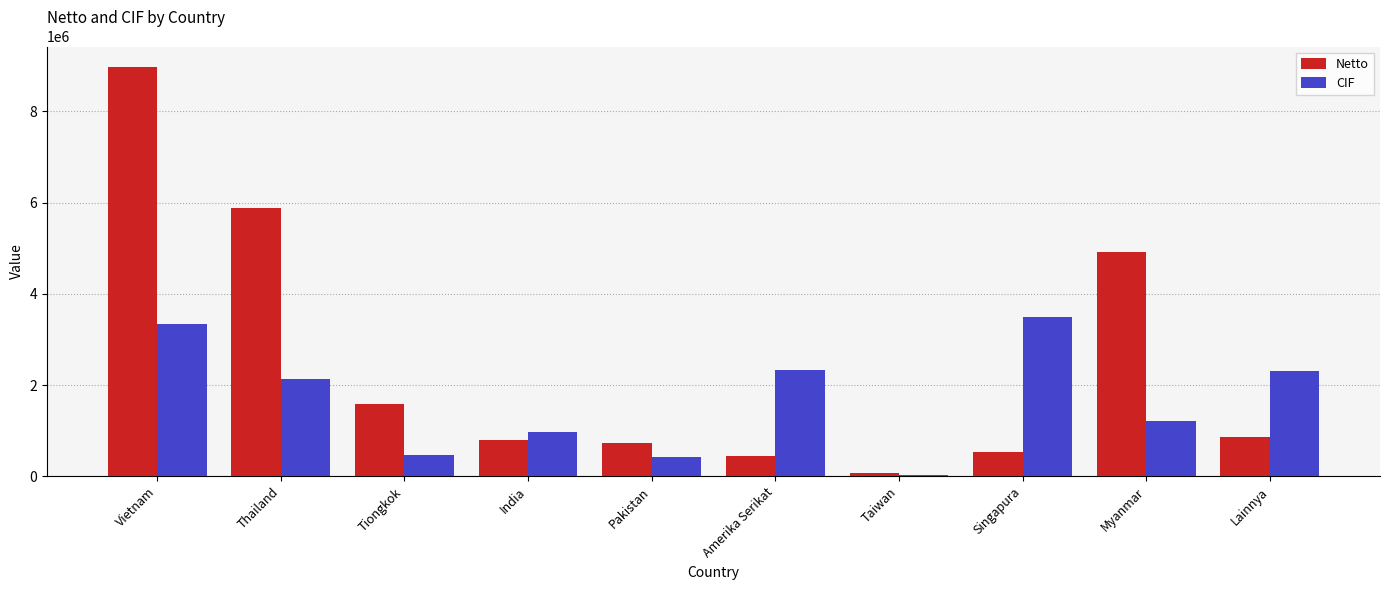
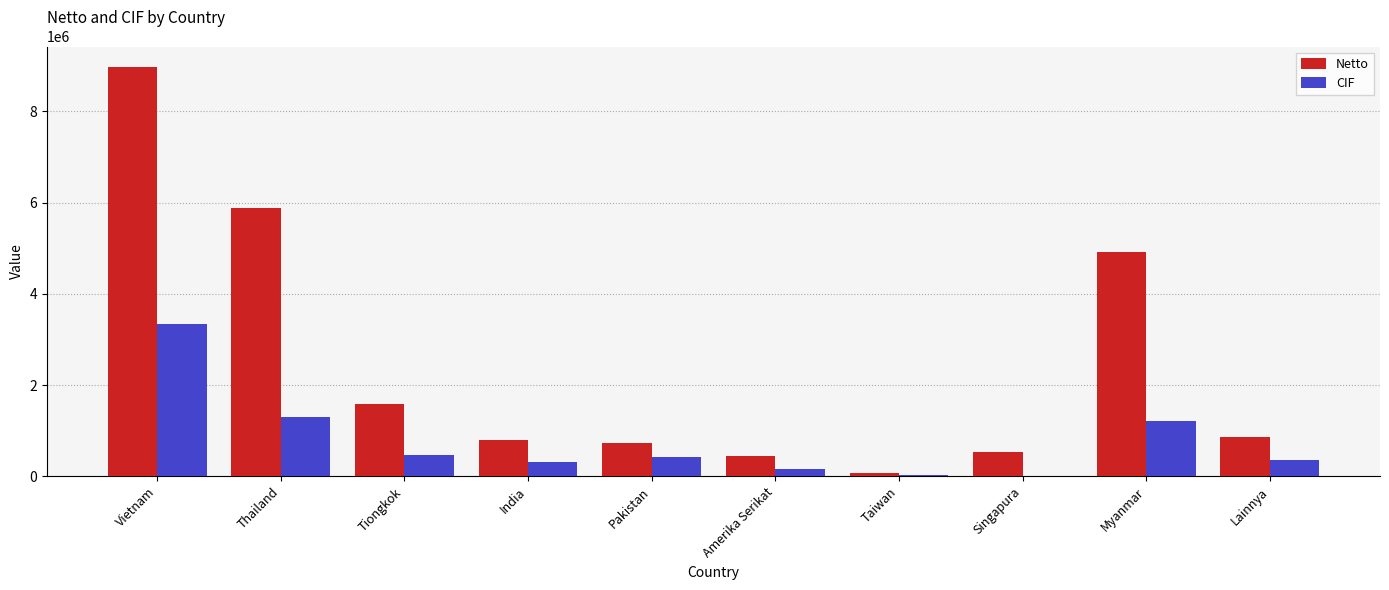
  {
    "Netto": {
      "Vietnam": 9000000,
      "Thailand": 5900000,
      "Tiongkok": 1600000,
      "India": 800000,
      "Pakistan": 700000,
      "Amerika Serikat": 500000,
      "Taiwan": 100000,
      "Singapura": 500000,
      "Myanmar": 4900000,
      "Lainnya": 900000
    },
    "CIF": {
      "Vietnam": 3300000,
-     "Thailand": 2100000,
+     "Thailand": 1300000,
      "Tiongkok": 500000,
-     "India": 1000000,
+     "India": 300000,
      "Pakistan": 400000,
-     "Amerika Serikat": 2300000,
-     "Singapura": 3500000,
+     "Amerika Serikat": 200000,
+     "Singapura": 0,
      "Myanmar": 1200000,
-     "Lainnya": 2300000
+     "Lainnya": 300000
    }
  }
